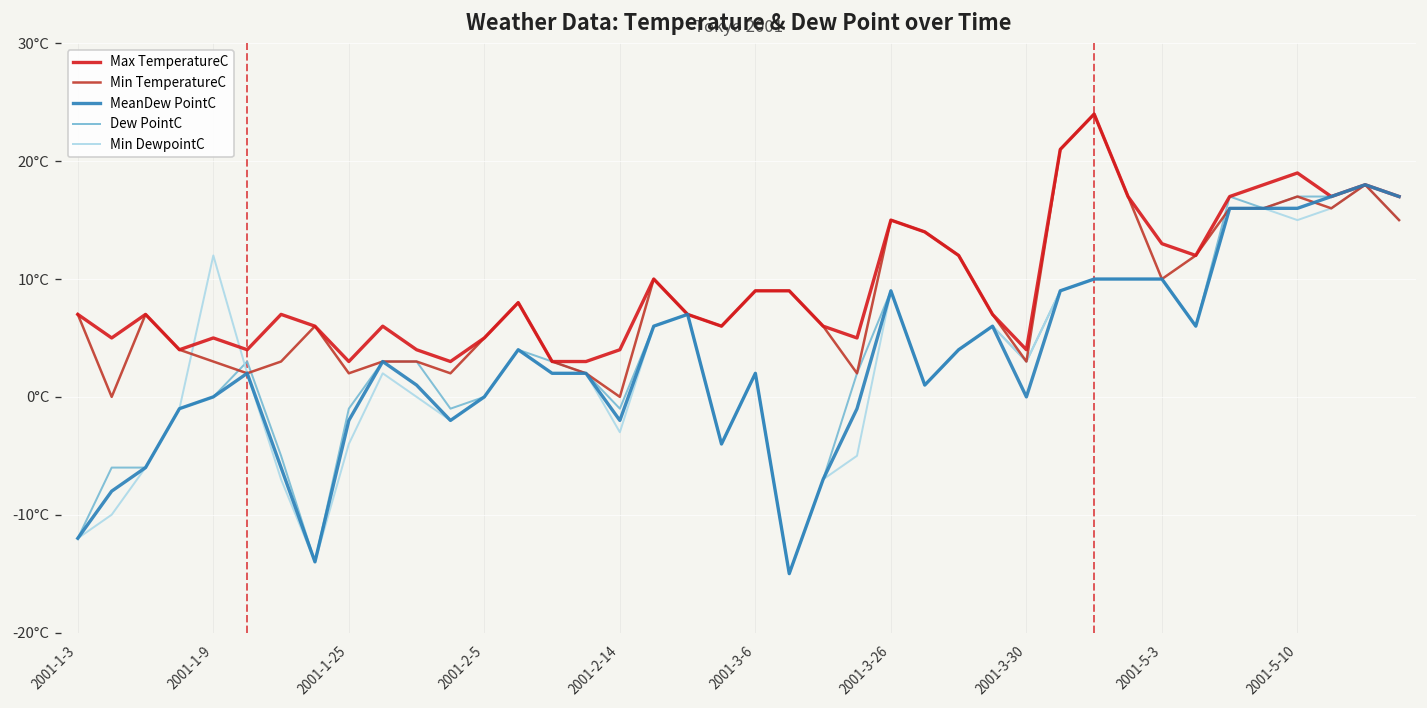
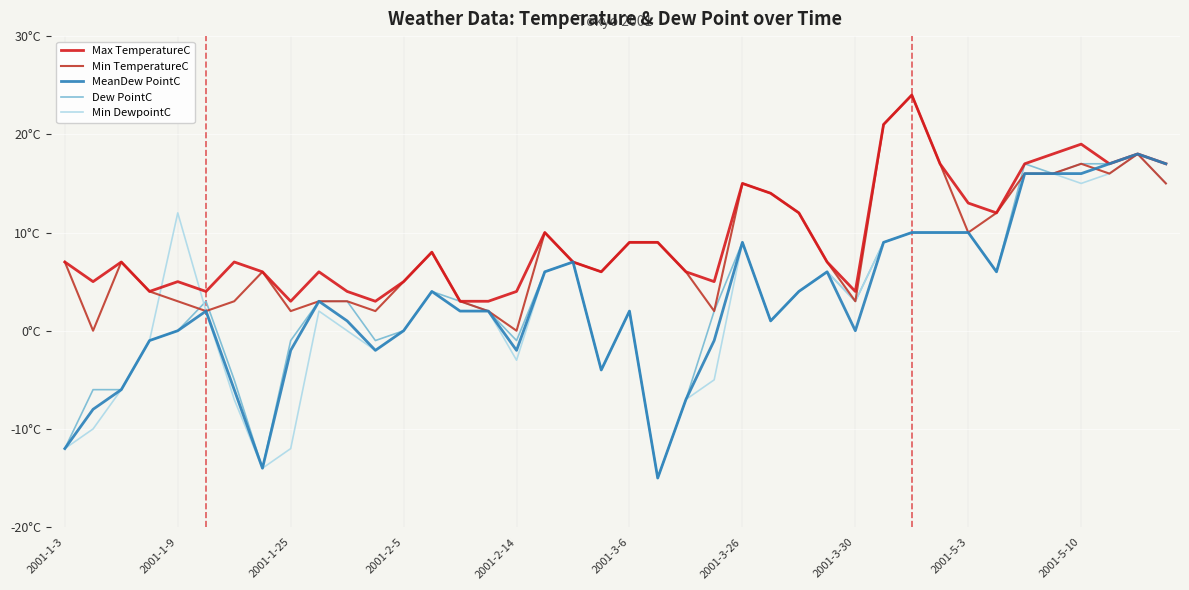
  {
    "MeanDew PointC": {
      "2001-1-25": "-2°C",
      "2001-2-14": "-2°C",
      "2001-3-30": "0°C",
      "2001-5-10": "16°C"
    },
    "Dew PointC": {
      "2001-1-25": "-1°C",
      "2001-2-14": "-1°C"
    },
    "Min DewpointC": {
      "2001-1-9": "12°C",
-     "2001-1-25": "-4°C",
+     "2001-1-25": "-12°C",
      "2001-2-14": "-3°C",
      "2001-5-10": "15°C"
    }
  }
